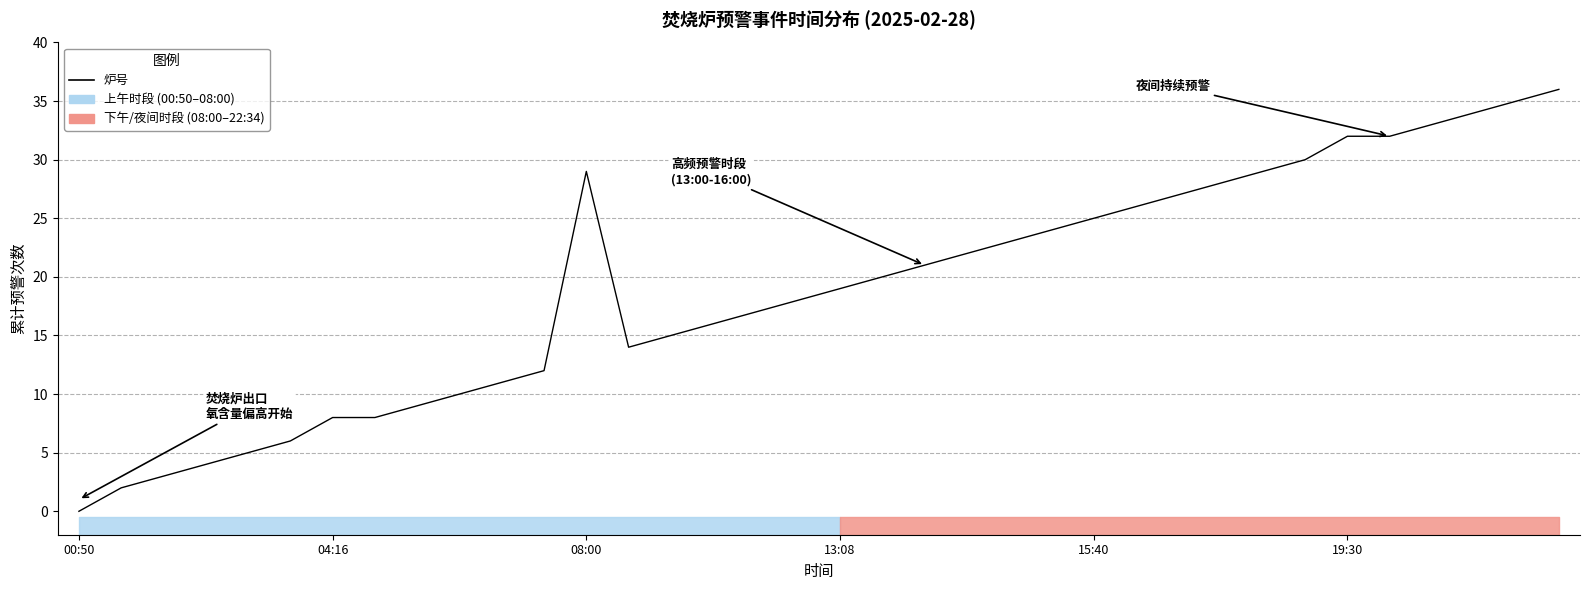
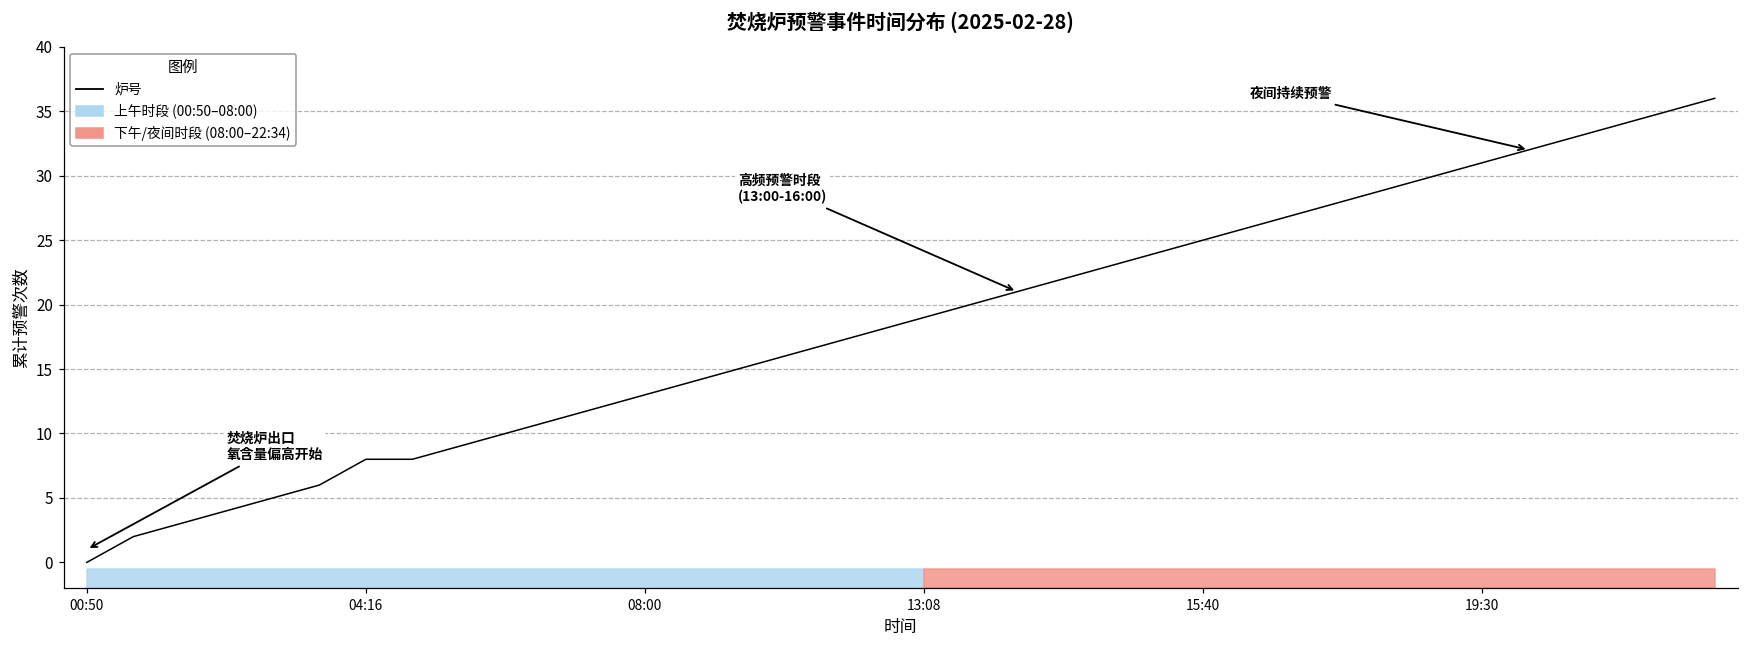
  {
    "炉号": {
      "00:50": 0,
      "04:16": 8,
-     "08:00": 29,
+     "08:00": 13,
      "13:08": 19,
      "15:40": 25,
-     "19:30": 32
+     "19:30": 31
    }
  }
